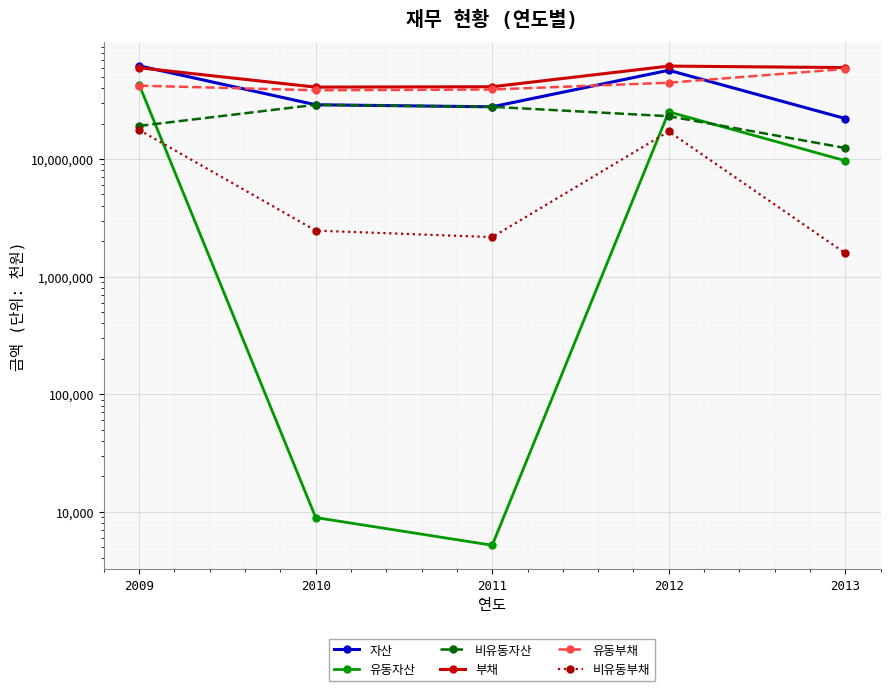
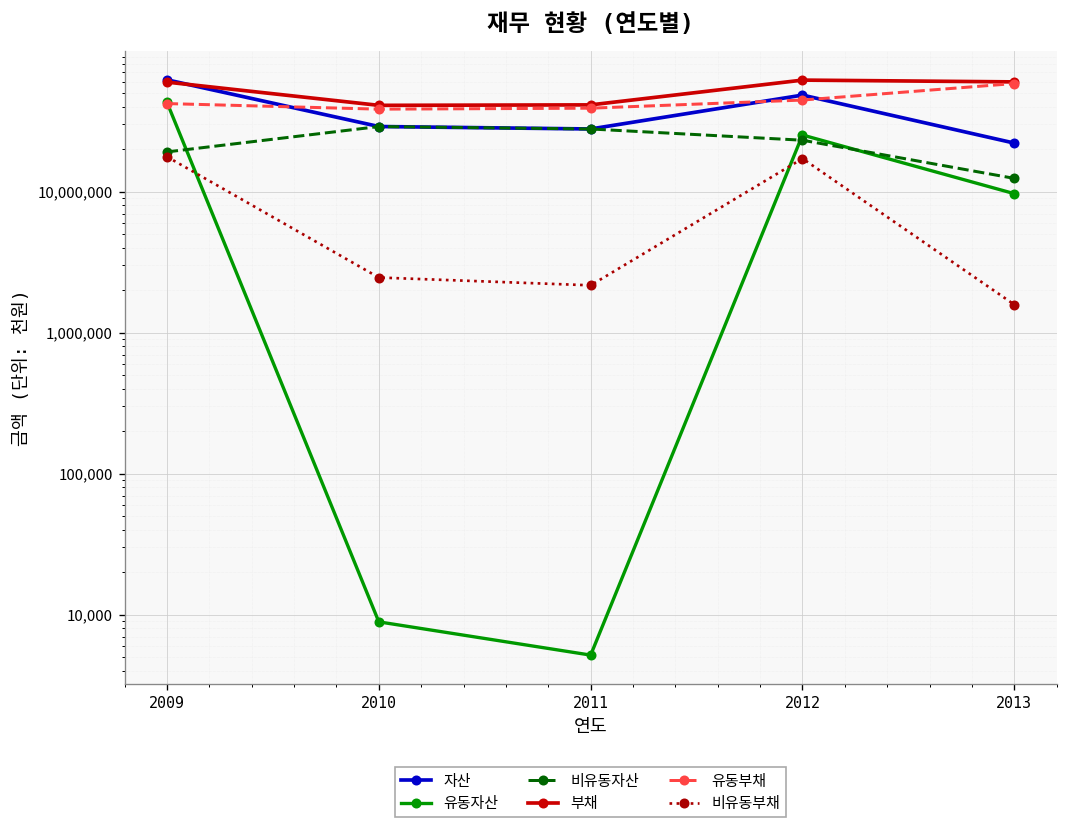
  {
    "자산": {
-     "2012": "60,000,000",
+     "2012": "48,000,000",
      "2013": "22,000,000"
    },
    "유동부채": {
      "2010": "38,000,000",
      "2011": "39,000,000",
      "2012": "45,000,000"
    }
  }
